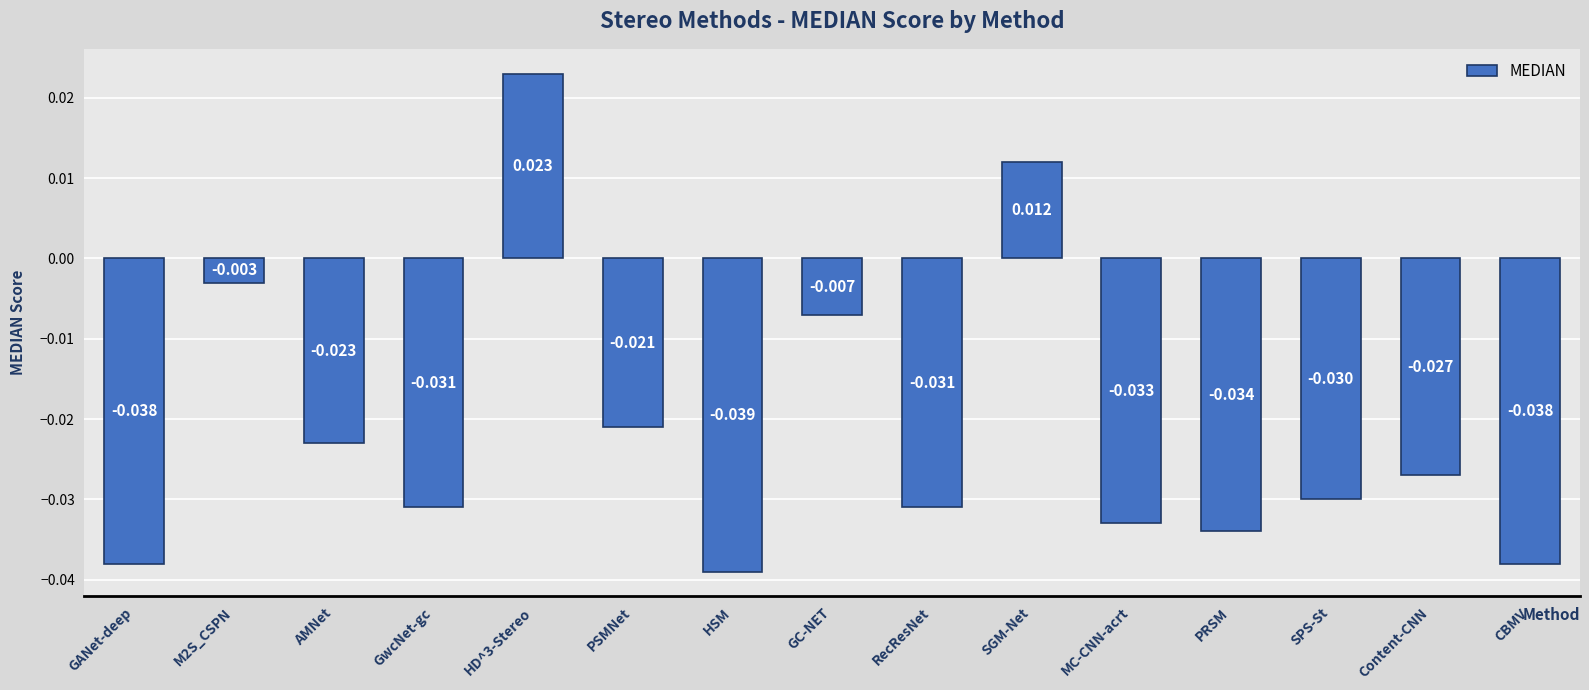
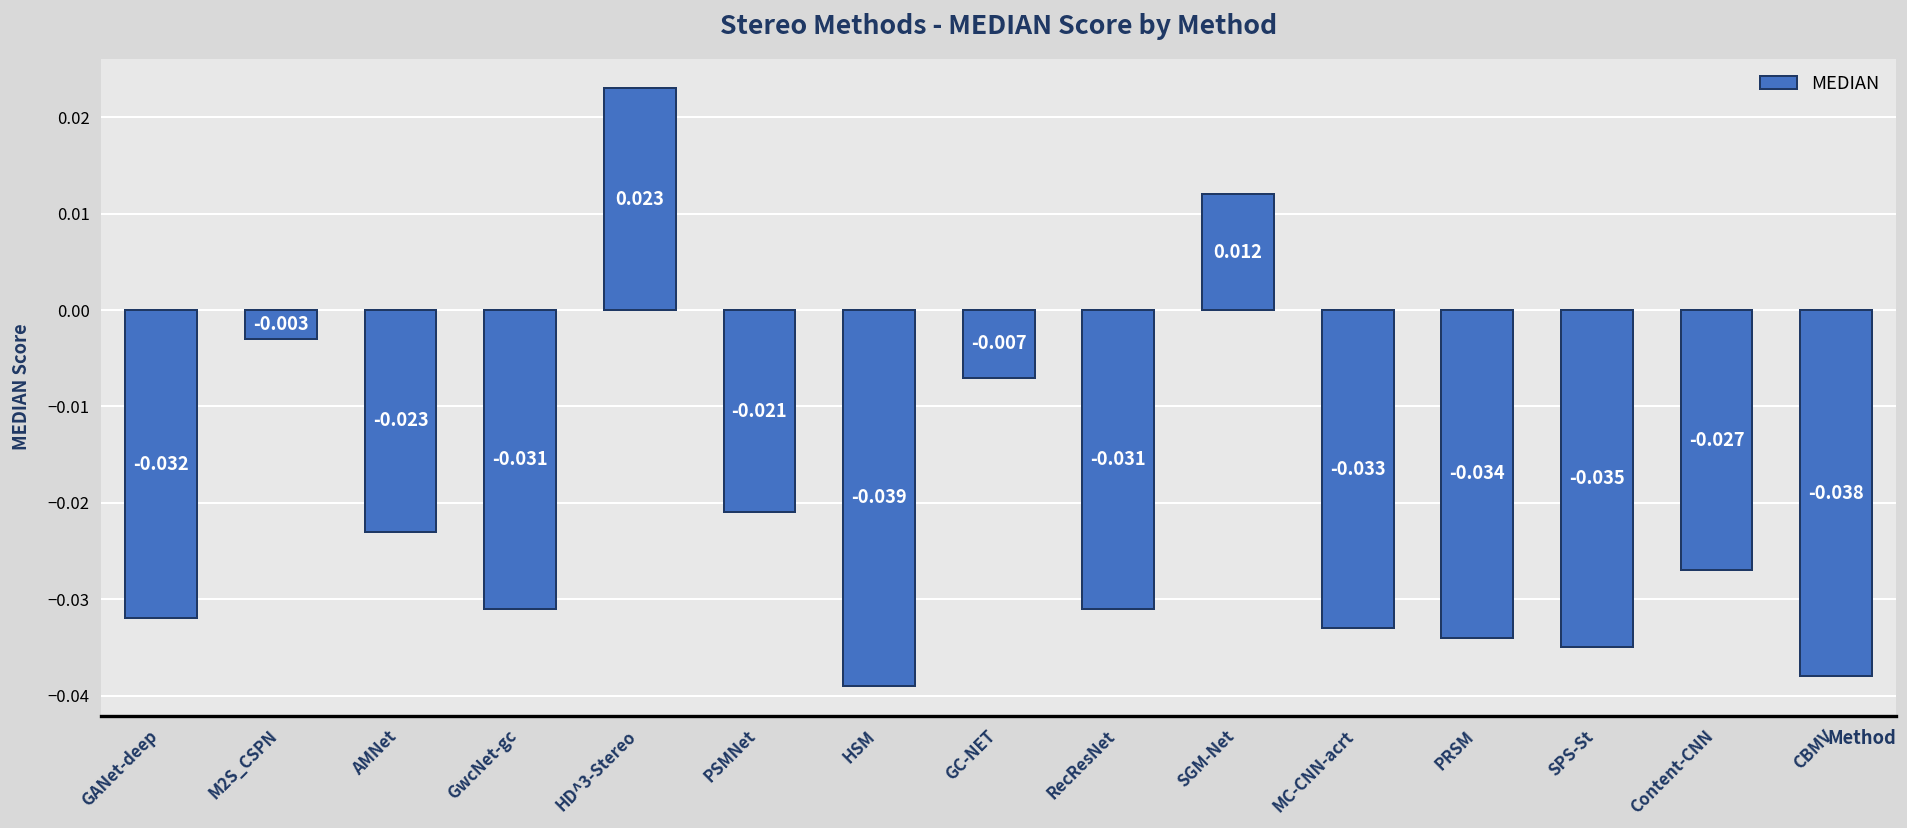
  {
-   "GANet-deep": -0.038,
+   "GANet-deep": -0.032,
    "M2S_CSPN": -0.003,
    "AMNet": -0.023,
    "GwcNet-gc": -0.031,
    "HD^3-Stereo": 0.023,
    "PSMNet": -0.021,
    "HSM": -0.039,
    "GC-NET": -0.007,
    "RecResNet": -0.031,
    "SGM-Net": 0.012,
    "MC-CNN-acrt": -0.033,
    "PRSM": -0.034,
-   "SPS-St": -0.030,
+   "SPS-St": -0.035,
    "Content-CNN": -0.027,
    "CBMV": -0.038
  }
